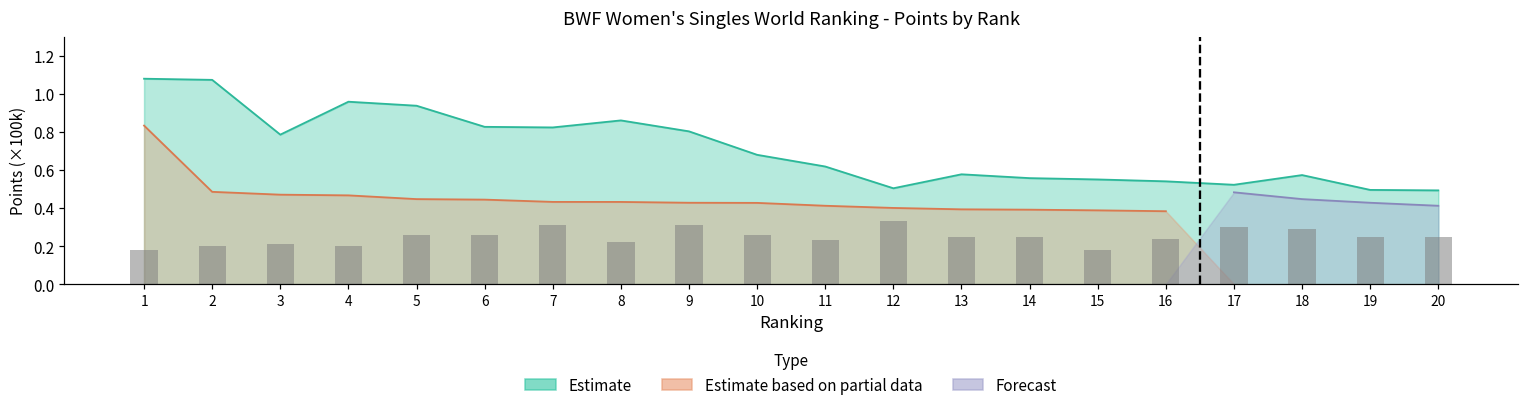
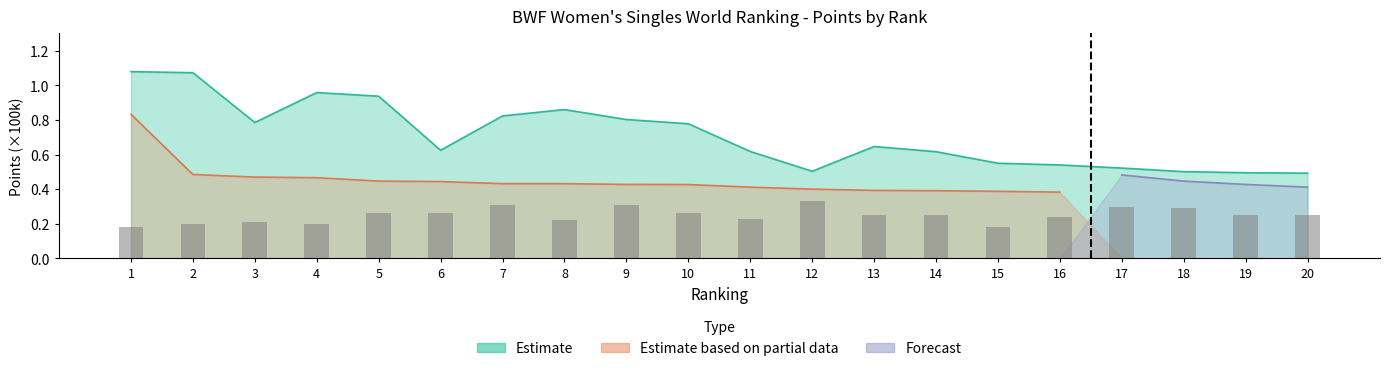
  {
    "Estimate": {
      "1": 1.08,
      "2": 1.07,
      "3": 0.79,
      "4": 0.96,
      "5": 0.94,
-     "6": 0.83,
+     "6": 0.62,
      "7": 0.82,
      "8": 0.86,
      "9": 0.80,
-     "10": 0.68,
+     "10": 0.78,
      "11": 0.62,
      "12": 0.50,
-     "13": 0.58,
-     "14": 0.56,
+     "13": 0.65,
+     "14": 0.62,
      "15": 0.55,
      "16": 0.54,
      "17": 0.52,
-     "18": 0.57,
+     "18": 0.50,
      "19": 0.50,
      "20": 0.49
    }
  }
